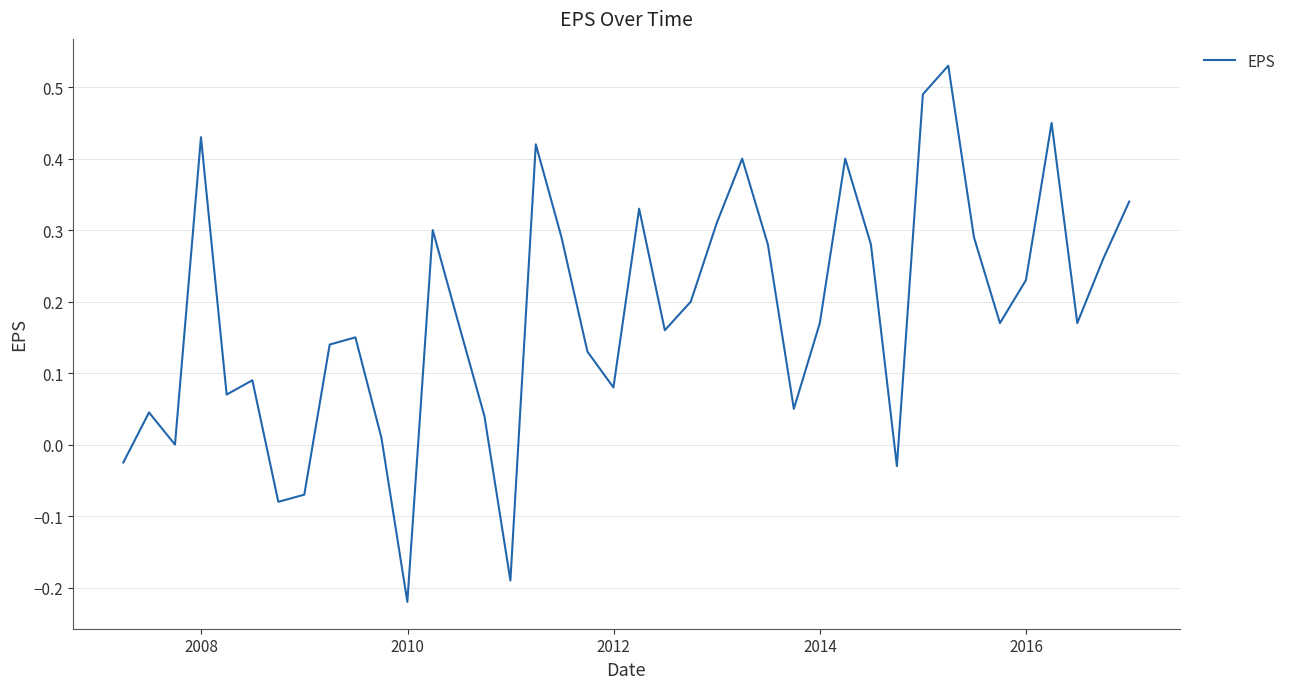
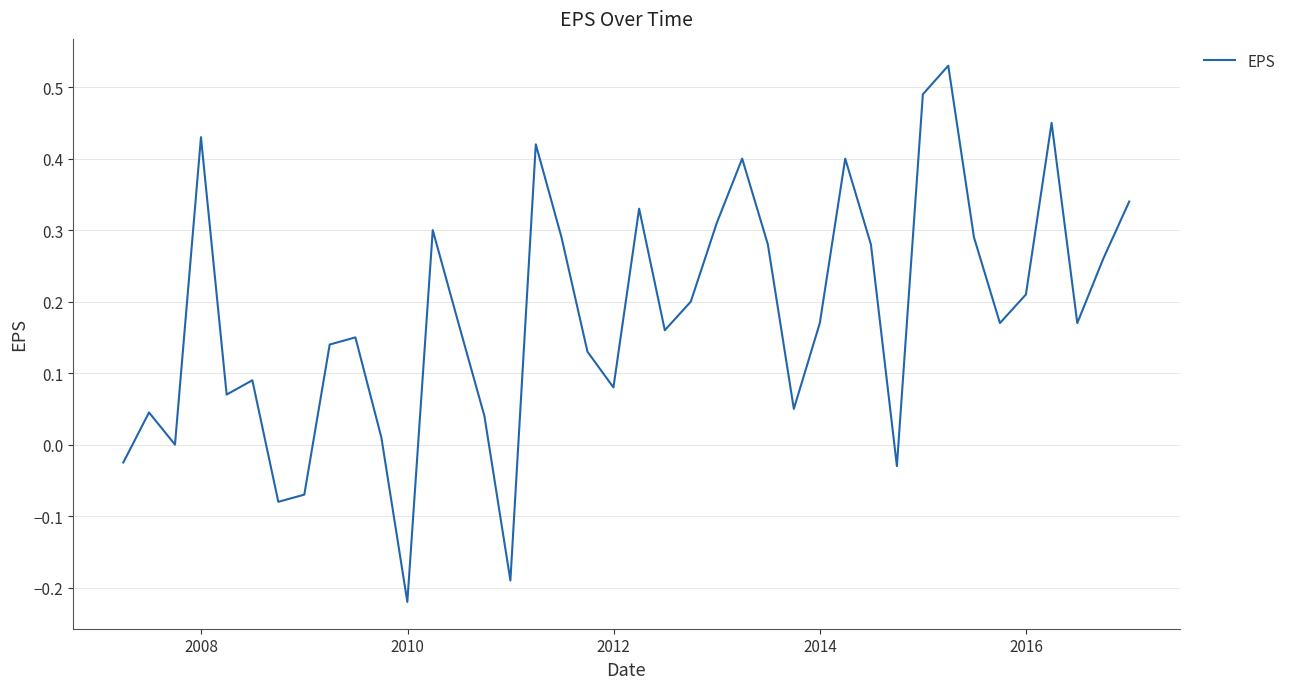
  {
    "2008": 0.43,
    "2010": -0.22,
    "2012": 0.08,
    "2014": 0.17,
-   "2016": 0.23
+   "2016": 0.21
  }
